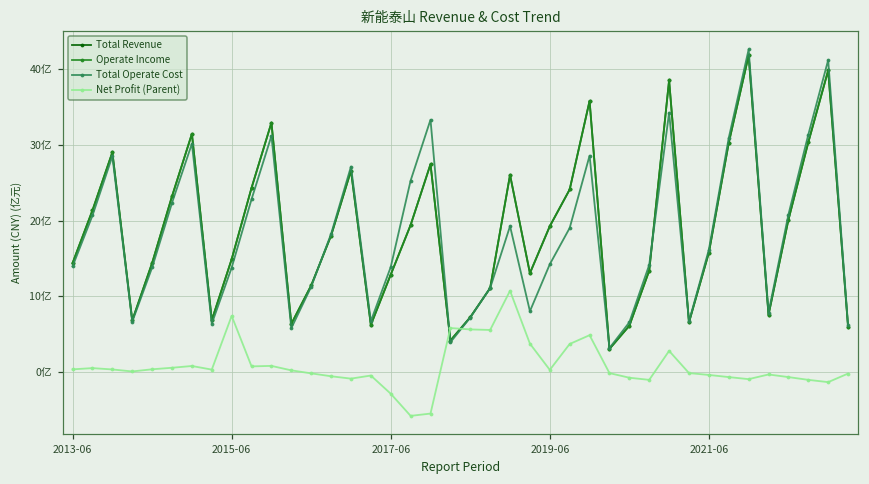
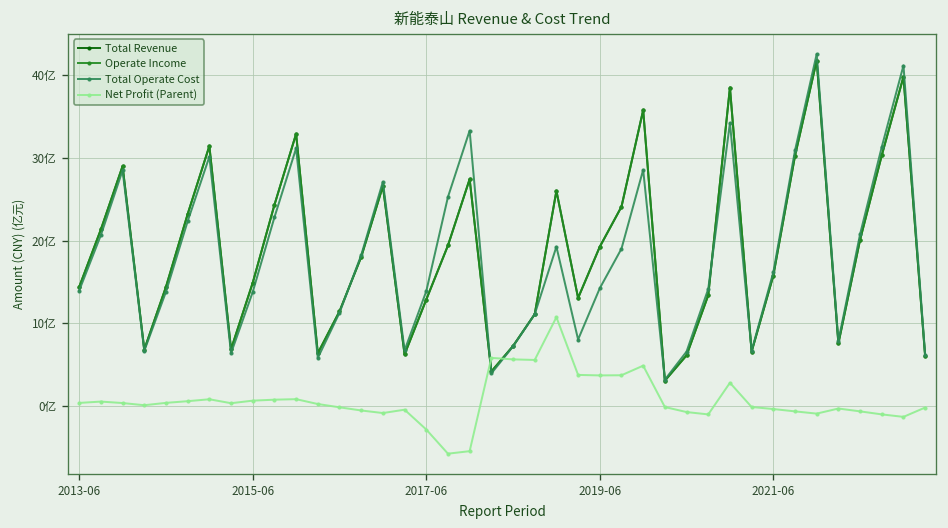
  {
    "Net Profit (Parent)": {
      "2013-06": "0亿",
-     "2015-06": "7亿",
+     "2015-06": "1亿",
      "2017-06": "-3亿",
-     "2019-06": "0亿",
+     "2019-06": "4亿",
      "2021-06": "0亿"
    }
  }
